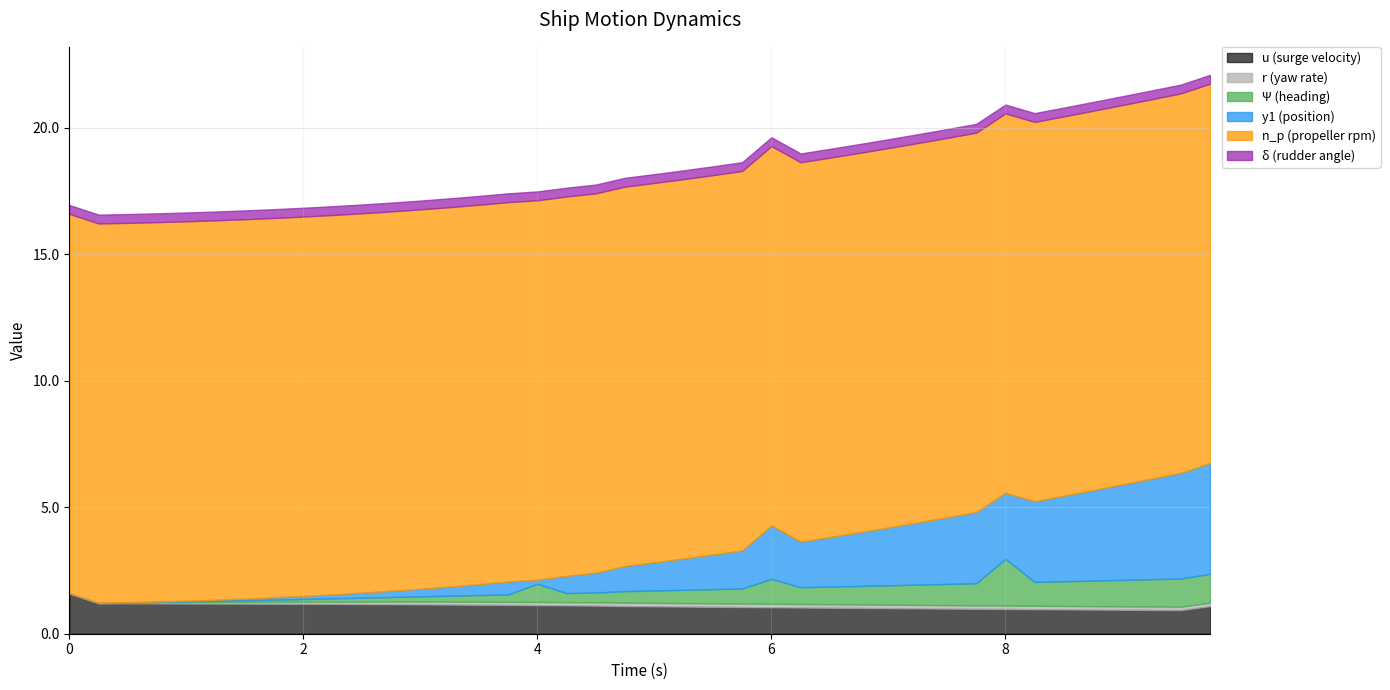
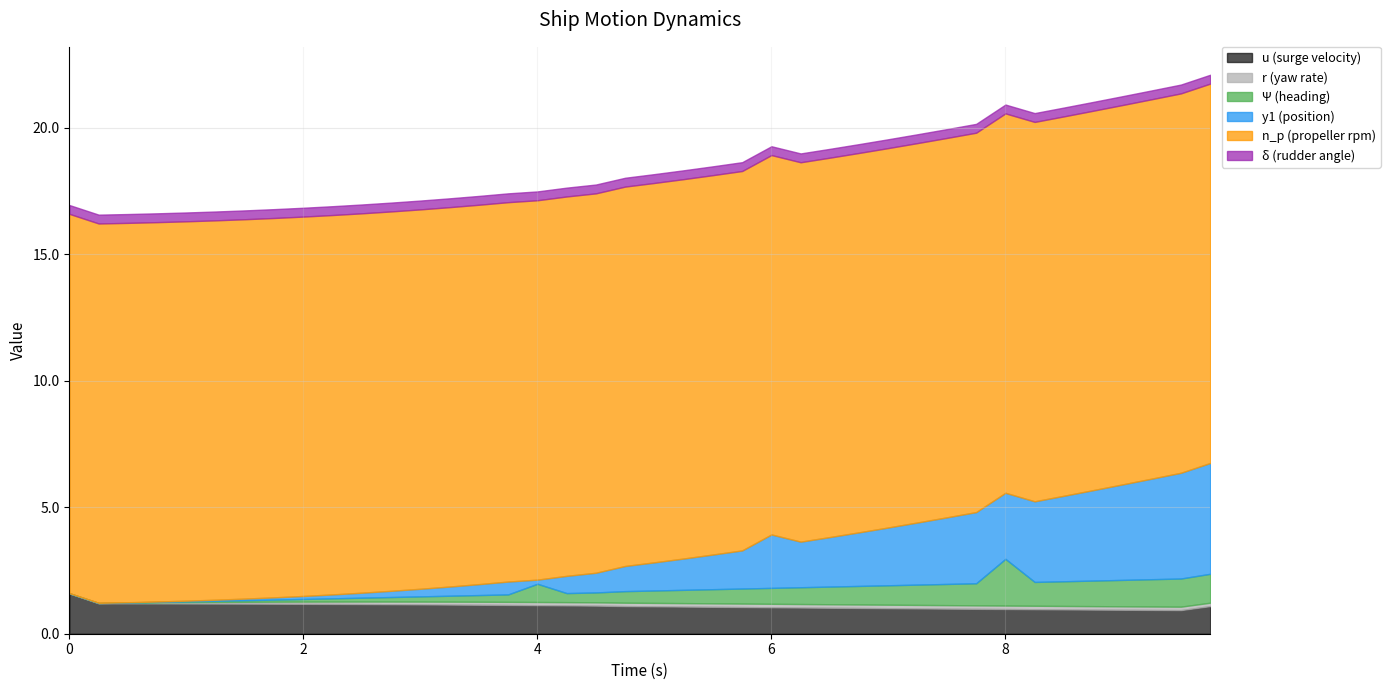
  {
    "u (surge velocity)": {
      "4": 1.1,
      "6": 1.0,
      "8": 1.0
    },
    "r (yaw rate)": {
      "4": 0.1,
      "6": 0.1,
      "8": 0.1
    },
    "Ψ (heading)": {
      "2": 0.1,
      "4": 0.7,
-     "6": 1.0,
+     "6": 0.6,
      "8": 1.8
    },
    "y1 (position)": {
      "2": 0.1,
      "4": 0.2,
      "6": 2.1,
      "8": 2.6
    },
    "n_p (propeller rpm)": {
      "0": 15.0,
      "2": 15.0,
      "4": 15.0,
      "6": 15.0,
      "8": 15.0
    },
    "δ (rudder angle)": {
      "0": 0.3,
      "2": 0.3,
      "4": 0.3,
      "6": 0.3,
      "8": 0.3
    }
  }
